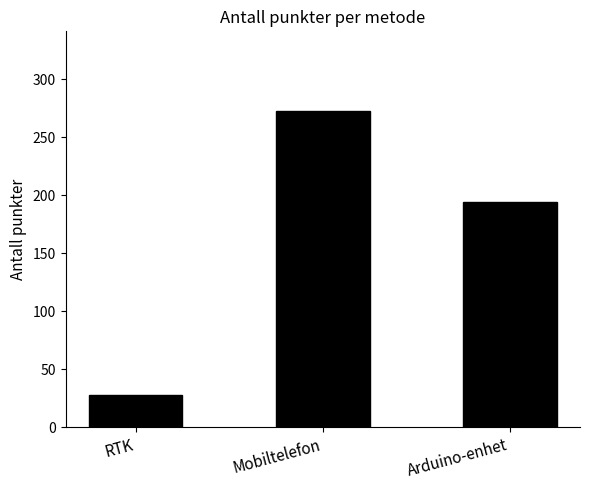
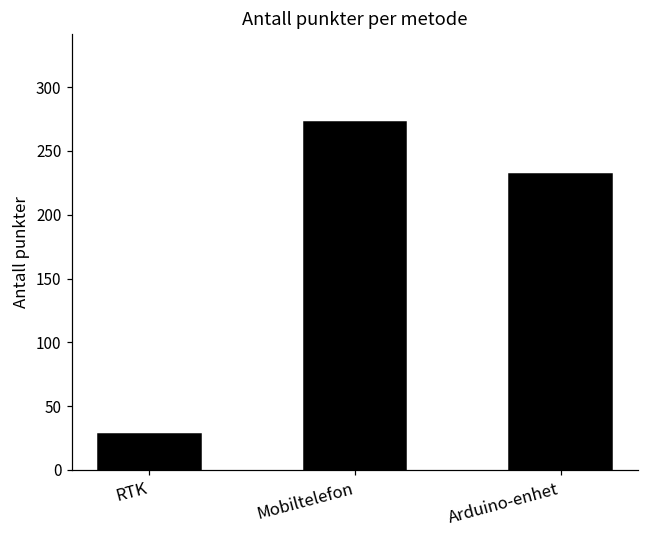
  {
    "RTK": 28,
    "Mobiltelefon": 273,
-   "Arduino-enhet": 194
+   "Arduino-enhet": 232
  }
